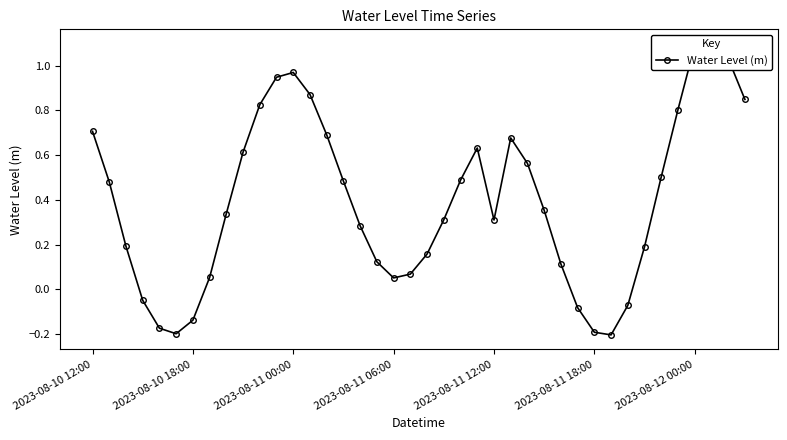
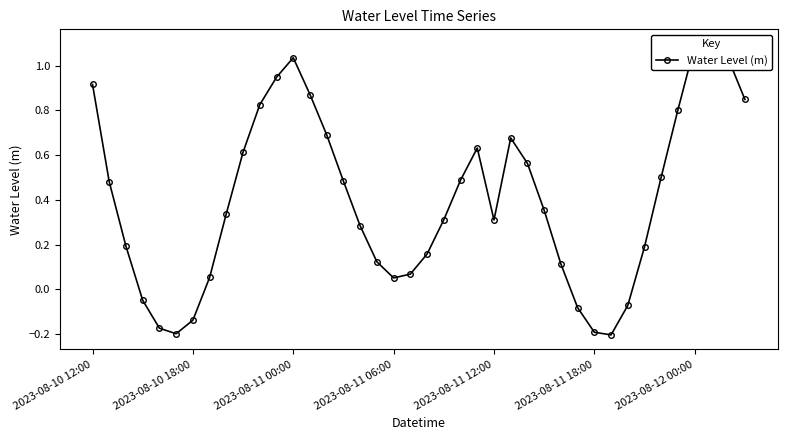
  {
-   "2023-08-10 12:00": 0.71,
+   "2023-08-10 12:00": 0.92,
    "2023-08-10 18:00": -0.14,
-   "2023-08-11 00:00": 0.97,
+   "2023-08-11 00:00": 1.03,
    "2023-08-11 06:00": 0.05,
    "2023-08-11 12:00": 0.31,
    "2023-08-11 18:00": -0.19
  }
